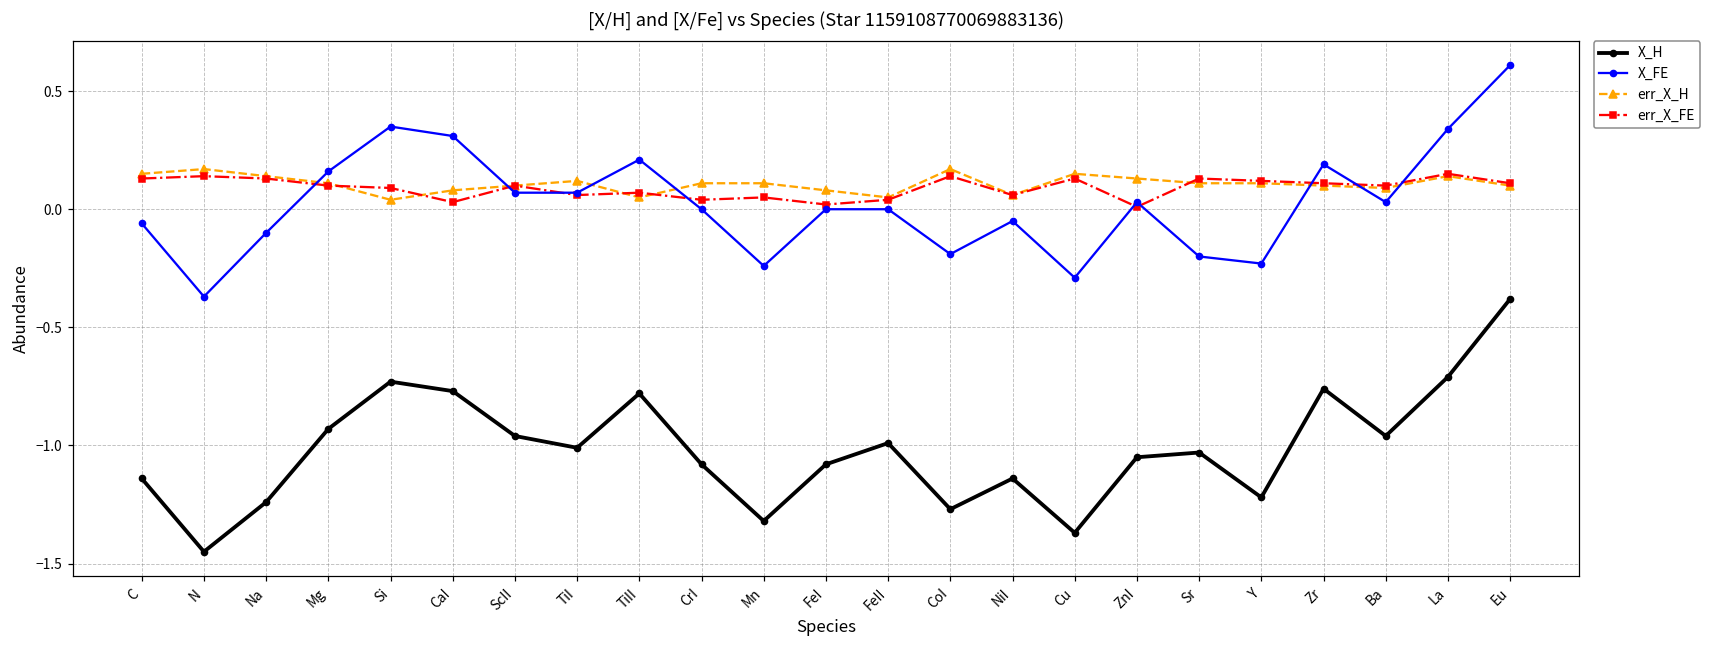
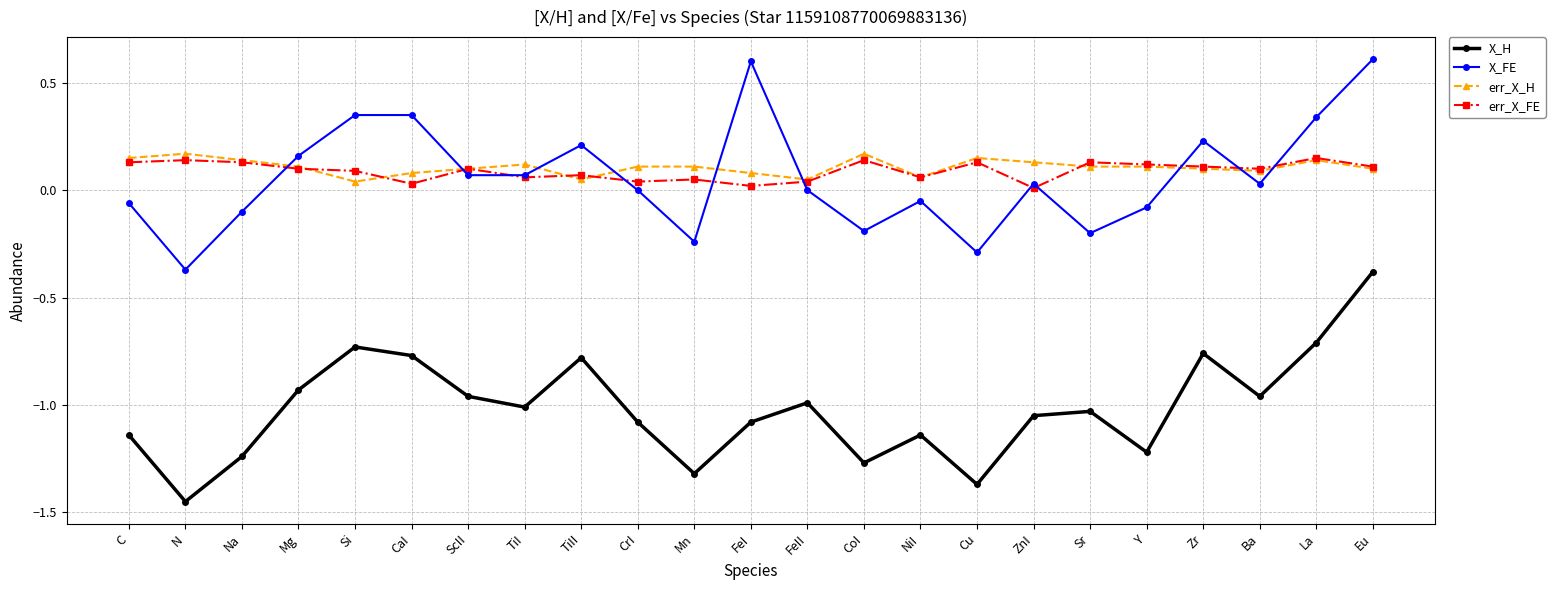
  {
    "X_H": {
      "C": -1.14,
      "N": -1.45,
      "Na": -1.24,
      "Mg": -0.93,
      "Si": -0.73,
      "CaI": -0.77,
      "ScII": -0.96,
      "TiI": -1.01,
      "TiII": -0.78,
      "CrI": -1.08,
      "Mn": -1.32,
      "FeI": -1.08,
      "FeII": -0.99,
      "CoI": -1.27,
      "NiI": -1.14,
      "Cu": -1.37,
      "ZnI": -1.05,
      "Sr": -1.03,
      "Y": -1.22,
      "Zr": -0.76,
      "Ba": -0.96,
      "La": -0.71,
      "Eu": -0.38
    },
    "X_FE": {
      "C": -0.06,
      "N": -0.37,
      "Na": -0.10,
      "Mg": 0.16,
      "Si": 0.35,
-     "CaI": 0.31,
+     "CaI": 0.35,
      "ScII": 0.07,
      "TiII": 0.21,
      "CrI": 0.00,
      "Mn": -0.24,
-     "FeI": 0.0,
+     "FeI": 0.6,
      "FeII": 0.00,
      "CoI": -0.19,
      "NiI": -0.05,
      "Cu": -0.29,
      "ZnI": 0.03,
      "Sr": -0.20,
-     "Y": -0.23,
-     "Zr": 0.19,
+     "Y": -0.08,
+     "Zr": 0.23,
      "Ba": 0.03,
      "La": 0.34,
      "Eu": 0.61
    },
    "err_X_H": {
      "C": 0.15,
      "N": 0.17,
      "Si": 0.04,
      "CaI": 0.08,
      "TiI": 0.12,
      "TiII": 0.05,
      "CrI": 0.11,
      "Mn": 0.11,
      "FeI": 0.08,
      "CoI": 0.17,
      "Cu": 0.15,
      "ZnI": 0.13,
      "Sr": 0.11
    },
    "err_X_FE": {
      "C": 0.13,
      "N": 0.14,
      "Si": 0.09,
      "CaI": 0.03,
      "TiII": 0.07,
      "CrI": 0.04,
      "Mn": 0.05,
      "FeI": 0.02,
      "CoI": 0.14,
      "Cu": 0.13,
      "ZnI": 0.01,
      "Sr": 0.13
    }
  }
